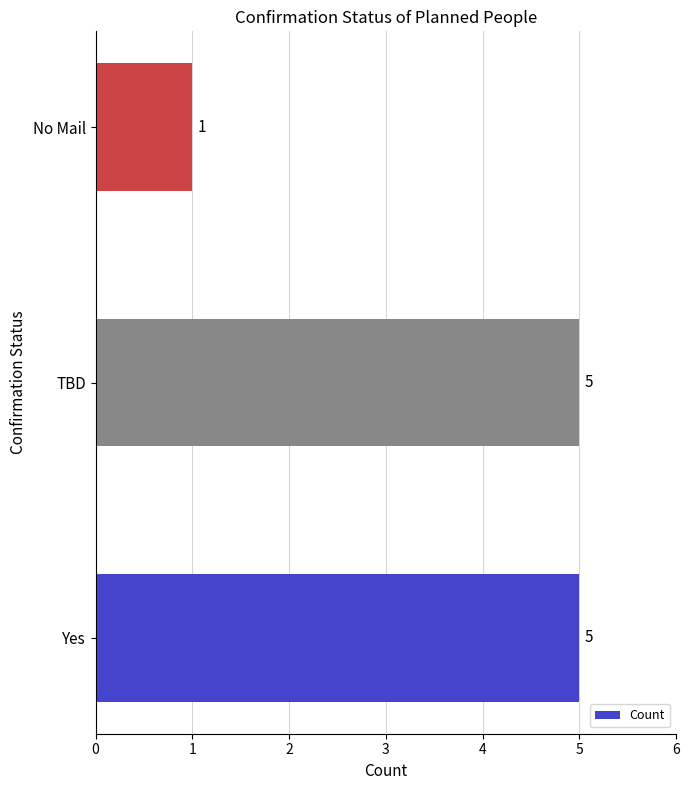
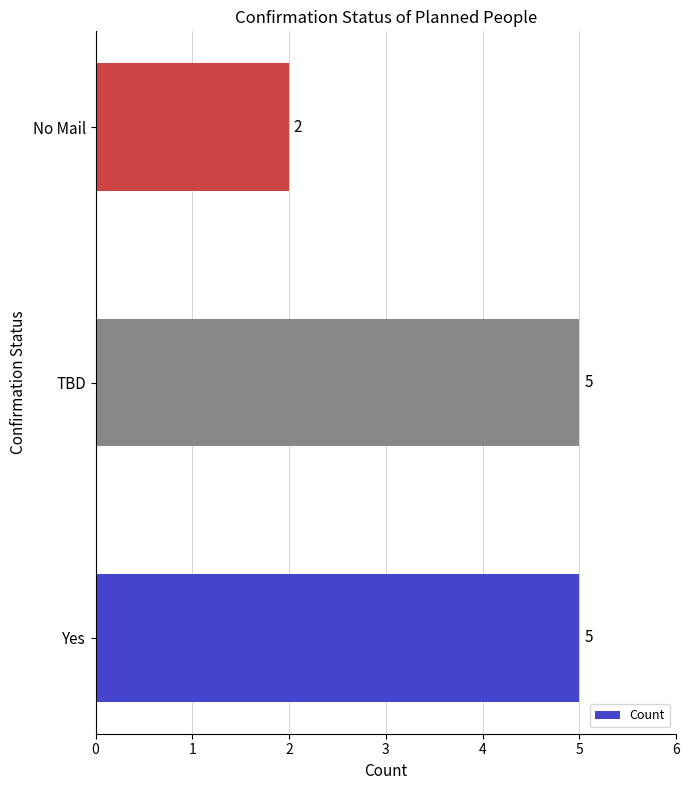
  {
-   "No Mail": 1,
+   "No Mail": 2,
    "TBD": 5,
    "Yes": 5
  }
